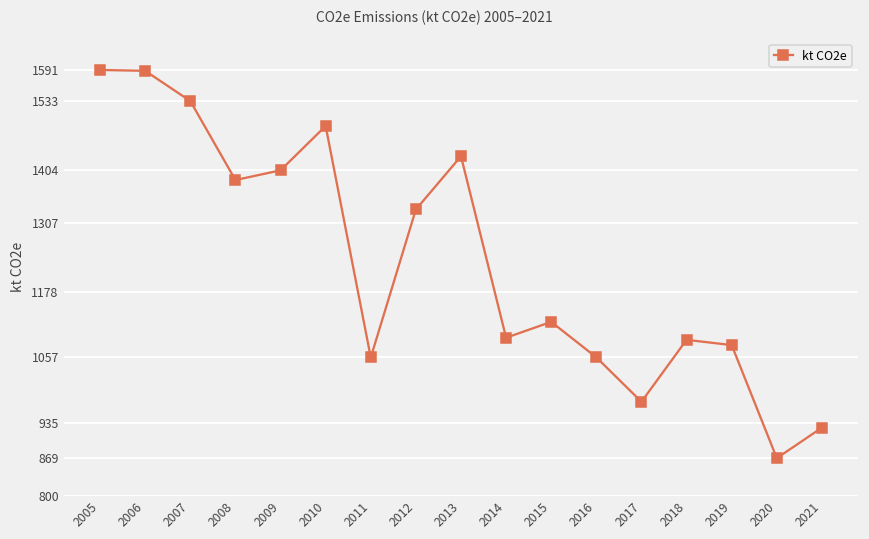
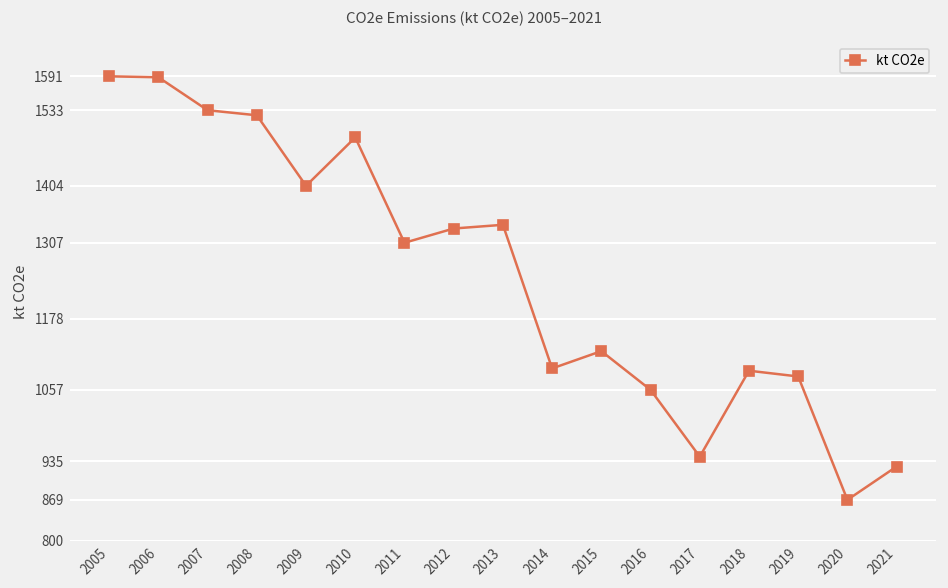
  {
    "2005": 1590,
    "2006": 1590,
    "2007": 1530,
-   "2008": 1390,
+   "2008": 1530,
    "2009": 1400,
    "2010": 1490,
-   "2011": 1060,
+   "2011": 1310,
    "2012": 1330,
-   "2013": 1430,
+   "2013": 1340,
    "2014": 1090,
    "2015": 1120,
    "2016": 1060,
-   "2017": 970,
+   "2017": 940,
    "2018": 1090,
    "2019": 1080,
    "2020": 870,
    "2021": 930
  }
